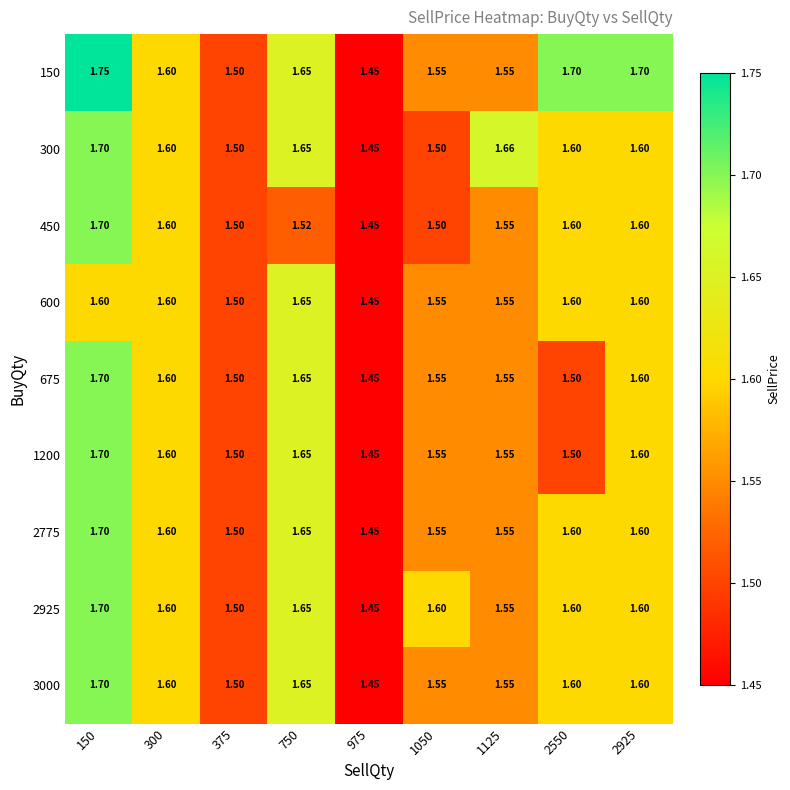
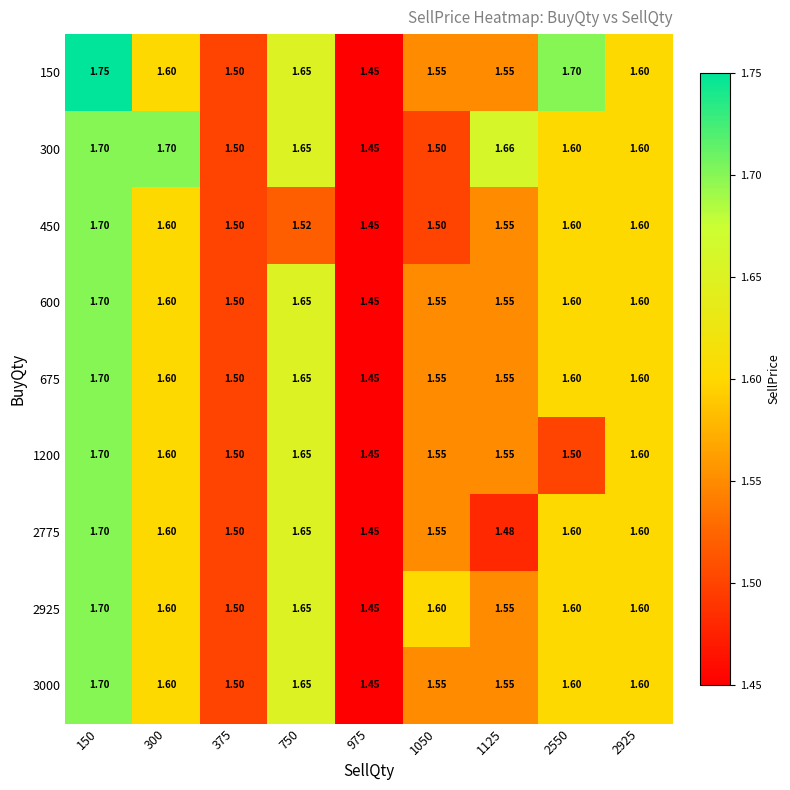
  {
    "150": {
      "150": 1.75,
      "300": 1.60,
      "375": 1.50,
      "750": 1.65,
      "975": 1.45,
      "1050": 1.55,
      "1125": 1.55,
      "2550": 1.70,
-     "2925": 1.70
+     "2925": 1.60
    },
    "300": {
      "150": 1.70,
-     "300": 1.60,
+     "300": 1.70,
      "375": 1.50,
      "750": 1.65,
      "975": 1.45,
      "1050": 1.50,
      "1125": 1.66,
      "2550": 1.60,
      "2925": 1.60
    },
    "450": {
      "150": 1.70,
      "300": 1.60,
      "375": 1.50,
      "750": 1.52,
      "975": 1.45,
      "1050": 1.50,
      "1125": 1.55,
      "2550": 1.60,
      "2925": 1.60
    },
    "600": {
-     "150": 1.60,
+     "150": 1.70,
      "300": 1.60,
      "375": 1.50,
      "750": 1.65,
      "975": 1.45,
      "1050": 1.55,
      "1125": 1.55,
      "2550": 1.60,
      "2925": 1.60
    },
    "675": {
      "150": 1.70,
      "300": 1.60,
      "375": 1.50,
      "750": 1.65,
      "975": 1.45,
      "1050": 1.55,
      "1125": 1.55,
-     "2550": 1.50,
+     "2550": 1.60,
      "2925": 1.60
    },
    "1200": {
      "150": 1.70,
      "300": 1.60,
      "375": 1.50,
      "750": 1.65,
      "975": 1.45,
      "1050": 1.55,
      "1125": 1.55,
      "2550": 1.50,
      "2925": 1.60
    },
    "2775": {
      "150": 1.70,
      "300": 1.60,
      "375": 1.50,
      "750": 1.65,
      "975": 1.45,
      "1050": 1.55,
-     "1125": 1.55,
+     "1125": 1.48,
      "2550": 1.60,
      "2925": 1.60
    },
    "2925": {
      "150": 1.70,
      "300": 1.60,
      "375": 1.50,
      "750": 1.65,
      "975": 1.45,
      "1050": 1.60,
      "1125": 1.55,
      "2550": 1.60,
      "2925": 1.60
    },
    "3000": {
      "150": 1.70,
      "300": 1.60,
      "375": 1.50,
      "750": 1.65,
      "975": 1.45,
      "1050": 1.55,
      "1125": 1.55,
      "2550": 1.60,
      "2925": 1.60
    }
  }
